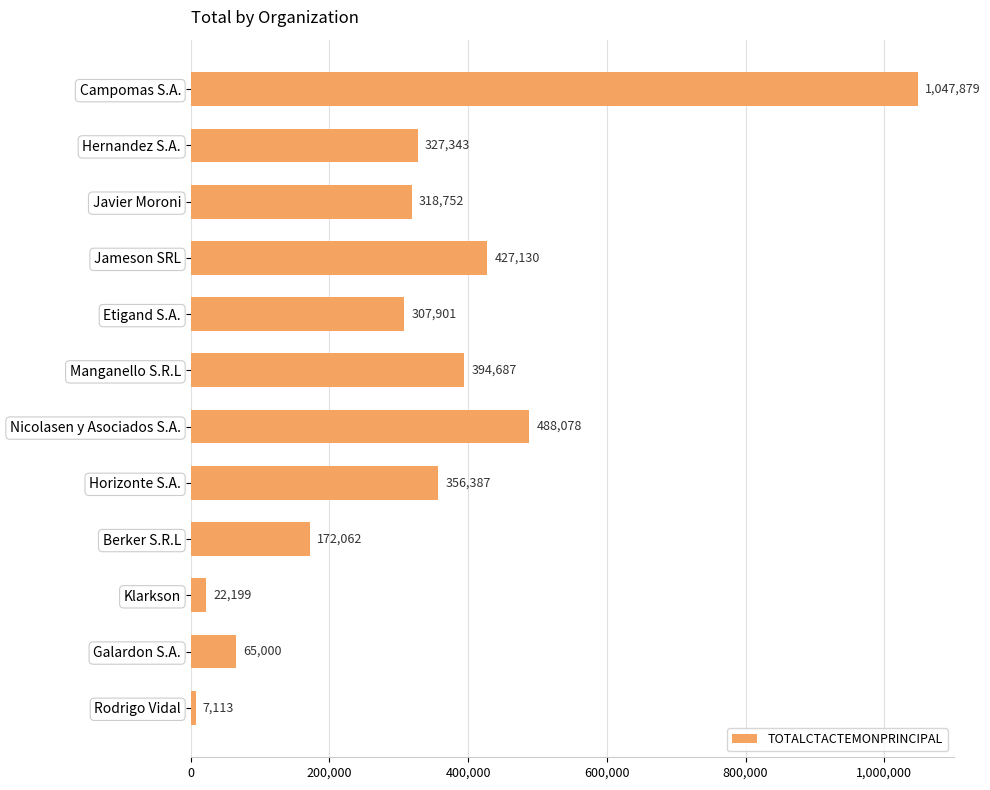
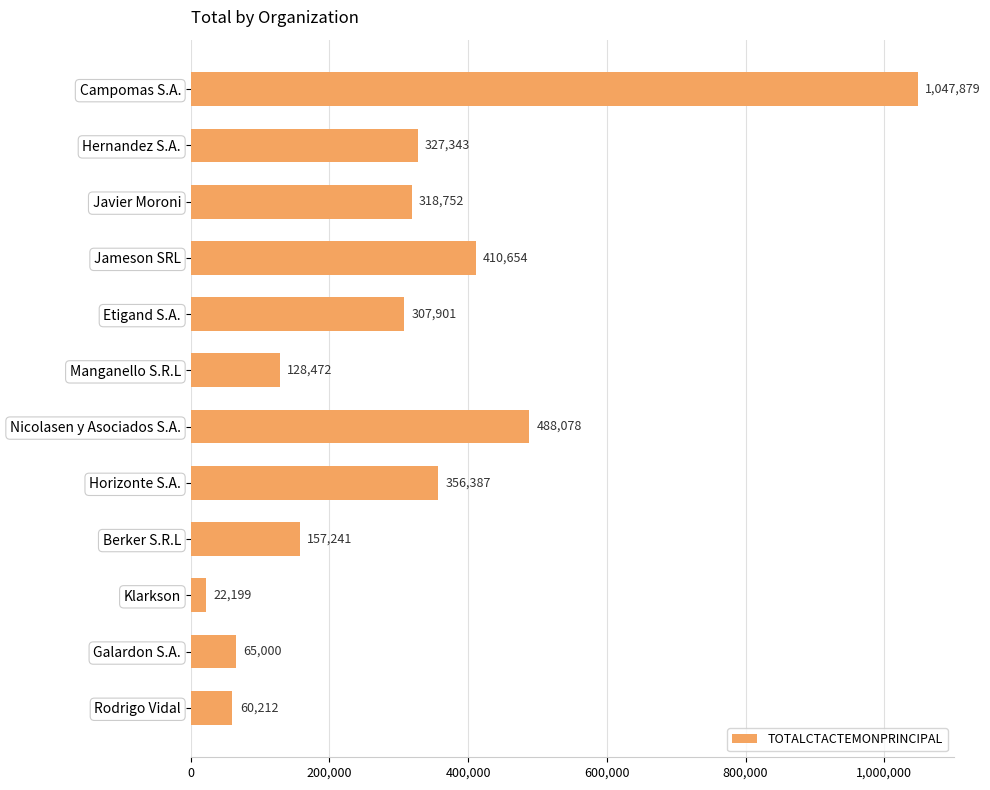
  {
    "Campomas S.A.": "1,047,879",
    "Hernandez S.A.": "327,343",
    "Javier Moroni": "318,752",
-   "Jameson SRL": "427,130",
+   "Jameson SRL": "410,654",
    "Etigand S.A.": "307,901",
-   "Manganello S.R.L": "394,687",
+   "Manganello S.R.L": "128,472",
    "Nicolasen y Asociados S.A.": "488,078",
    "Horizonte S.A.": "356,387",
-   "Berker S.R.L": "172,062",
+   "Berker S.R.L": "157,241",
    "Klarkson": "22,199",
    "Galardon S.A.": "65,000",
-   "Rodrigo Vidal": "7,113"
+   "Rodrigo Vidal": "60,212"
  }
